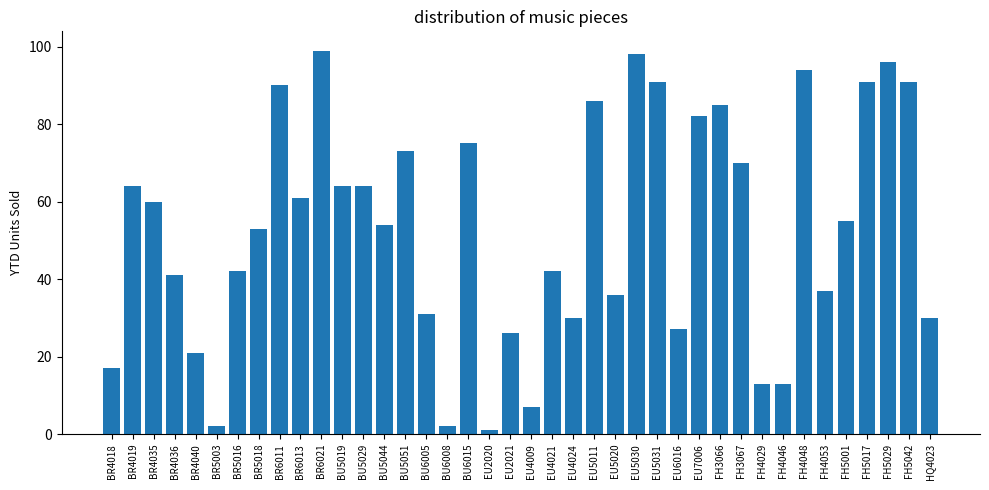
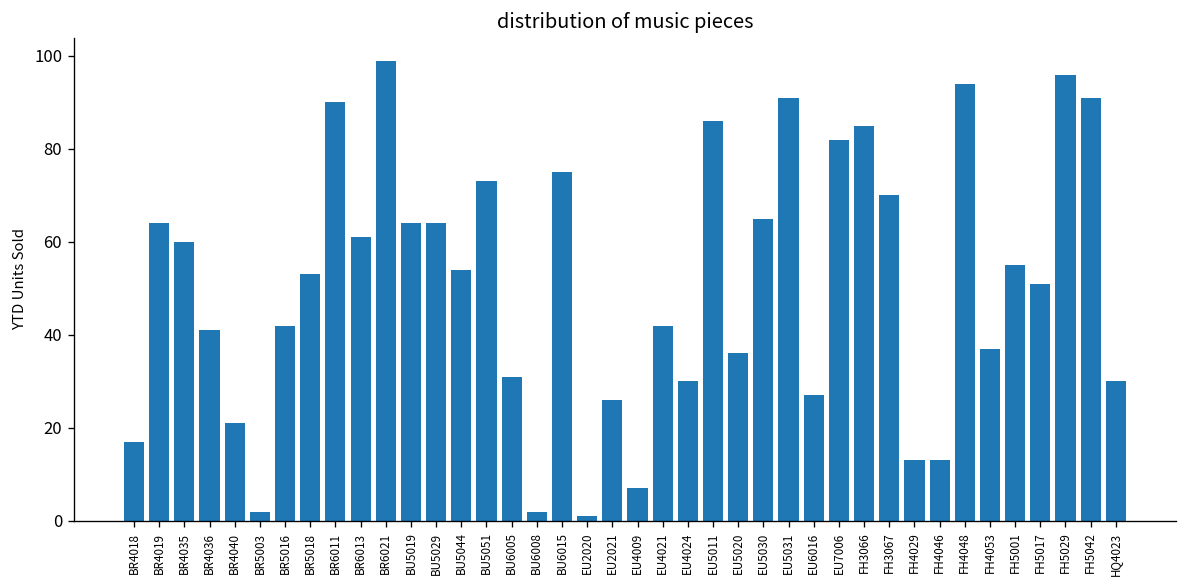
  {
    "BR4018": 17,
    "BR4019": 64,
    "BR4035": 60,
    "BR4036": 41,
    "BR4040": 21,
    "BR5003": 2,
    "BR5016": 42,
    "BR5018": 53,
    "BR6011": 90,
    "BR6013": 61,
    "BR6021": 99,
    "BU5019": 64,
    "BU5029": 64,
    "BU5044": 54,
    "BU5051": 73,
    "BU6005": 31,
    "BU6008": 2,
    "BU6015": 75,
    "EU2020": 1,
    "EU2021": 26,
    "EU4009": 7,
    "EU4021": 42,
    "EU4024": 30,
    "EU5011": 86,
    "EU5020": 36,
-   "EU5030": 98,
+   "EU5030": 65,
    "EU5031": 91,
    "EU6016": 27,
    "EU7006": 82,
    "FH3066": 85,
    "FH3067": 70,
    "FH4029": 13,
    "FH4046": 13,
    "FH4048": 94,
    "FH4053": 37,
    "FH5001": 55,
-   "FH5017": 91,
+   "FH5017": 51,
    "FH5029": 96,
    "FH5042": 91,
    "HQ4023": 30
  }
